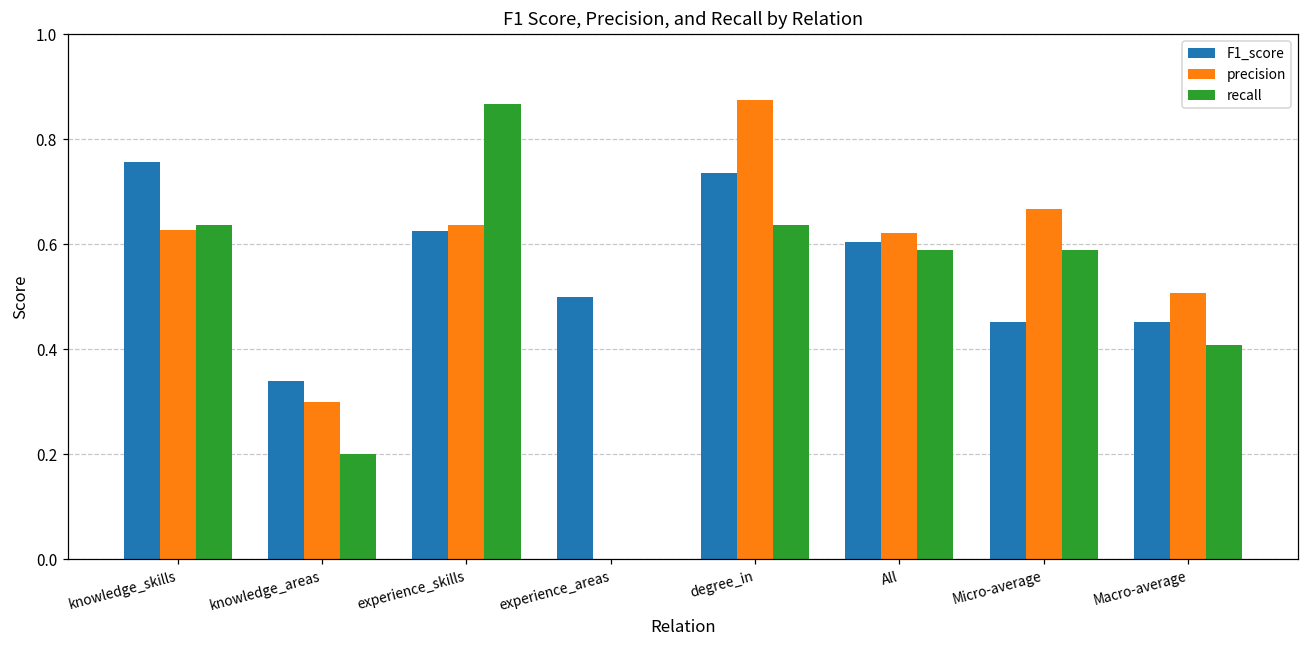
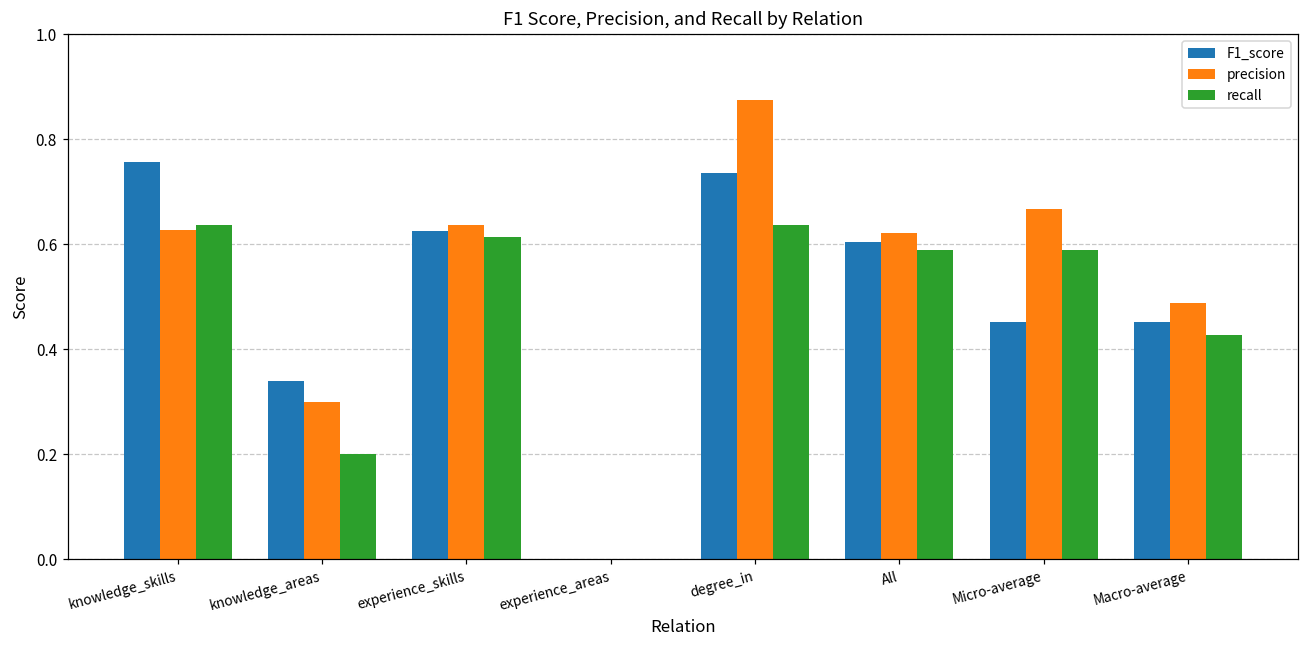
  {
    "F1_score": {
      "knowledge_skills": 0.76,
      "knowledge_areas": 0.34,
      "experience_skills": 0.63,
-     "experience_areas": 0.5,
+     "experience_areas": 0.0,
      "degree_in": 0.74,
      "All": 0.61,
      "Micro-average": 0.45,
      "Macro-average": 0.45
    },
    "precision": {
      "knowledge_skills": 0.63,
      "knowledge_areas": 0.30,
      "experience_skills": 0.64,
      "experience_areas": 0.00,
      "degree_in": 0.88,
      "All": 0.62,
      "Micro-average": 0.67,
-     "Macro-average": 0.51
+     "Macro-average": 0.49
    },
    "recall": {
      "knowledge_skills": 0.64,
      "knowledge_areas": 0.20,
-     "experience_skills": 0.87,
+     "experience_skills": 0.61,
      "experience_areas": 0.00,
      "degree_in": 0.64,
      "All": 0.59,
      "Micro-average": 0.59,
-     "Macro-average": 0.41
+     "Macro-average": 0.43
    }
  }
